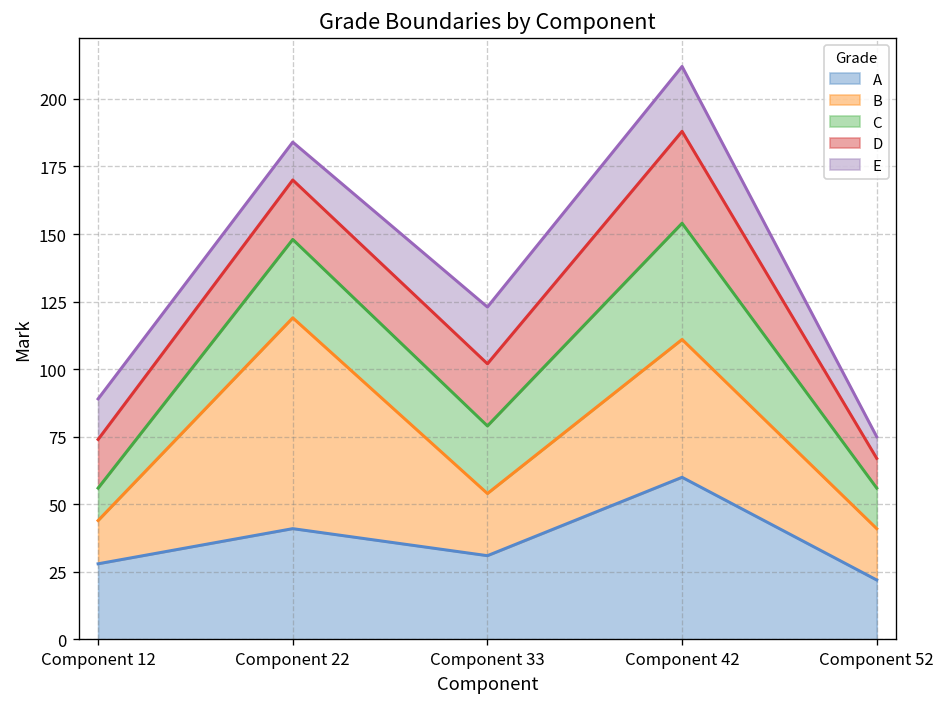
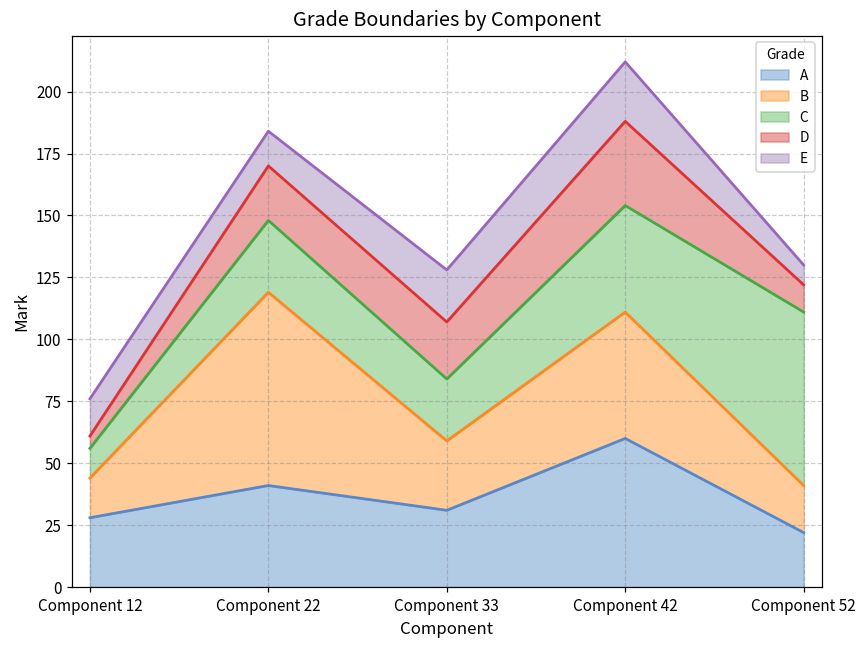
  {
    "B": {
      "Component 12": 16,
      "Component 22": 78,
-     "Component 33": 23,
+     "Component 33": 28,
      "Component 42": 51,
      "Component 52": 19
    },
    "C": {
      "Component 12": 12,
      "Component 22": 29,
      "Component 33": 25,
      "Component 42": 43,
-     "Component 52": 15
+     "Component 52": 70
    },
    "D": {
-     "Component 12": 18,
+     "Component 12": 5,
      "Component 22": 22,
      "Component 33": 23,
      "Component 42": 34,
      "Component 52": 11
    }
  }
